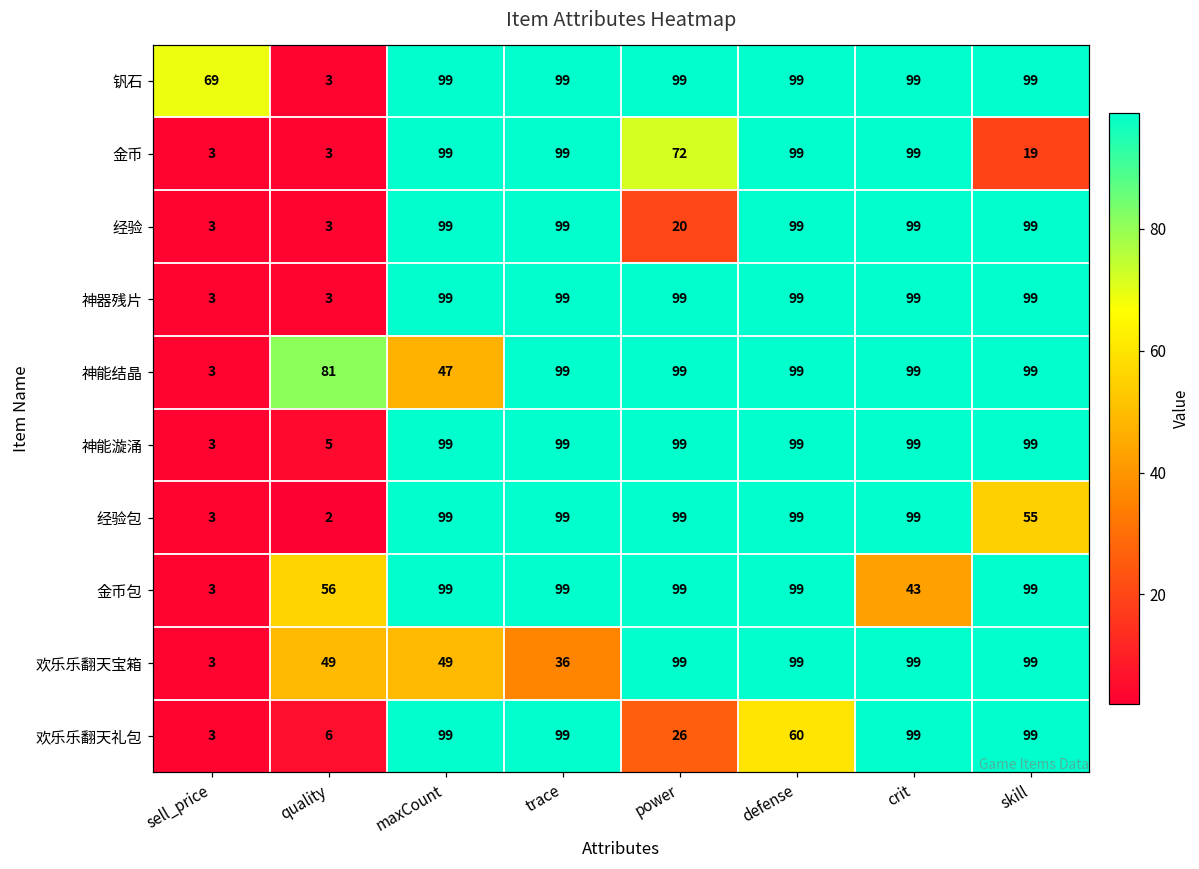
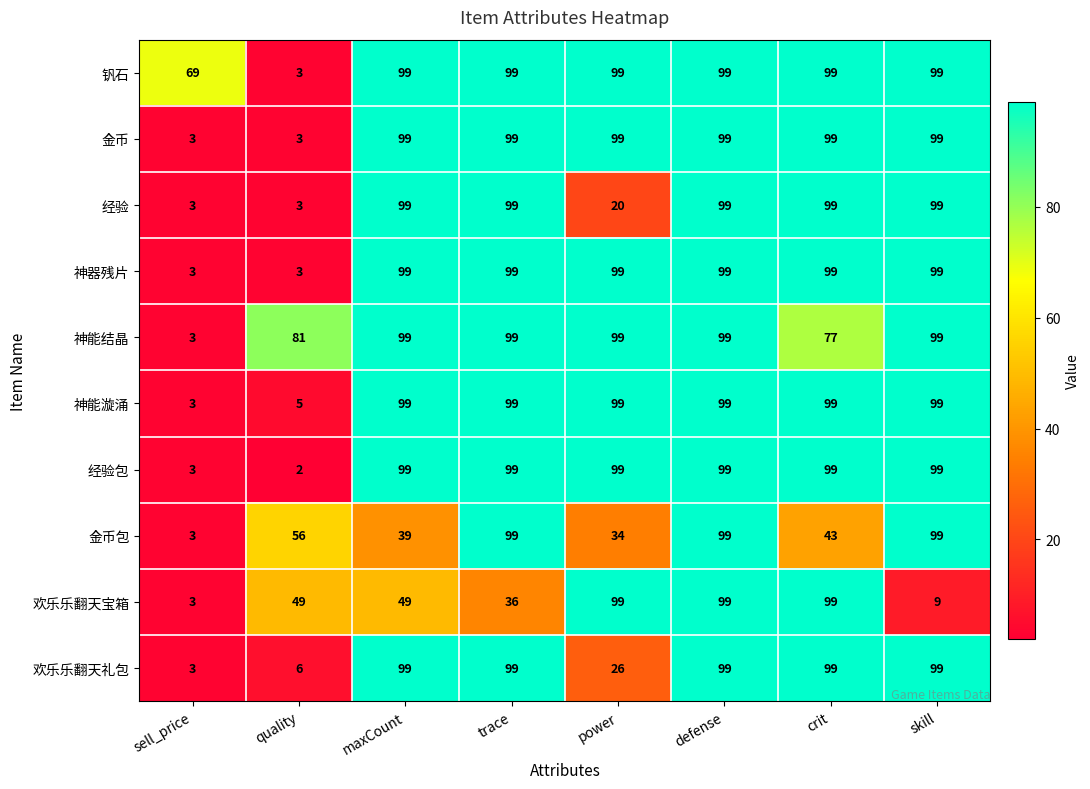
  {
    "钒石": {
      "sell_price": 69,
      "quality": 3,
      "maxCount": 99,
      "trace": 99,
      "power": 99,
      "defense": 99,
      "crit": 99,
      "skill": 99
    },
    "金币": {
      "sell_price": 3,
      "quality": 3,
      "maxCount": 99,
      "trace": 99,
-     "power": 72,
+     "power": 99,
      "defense": 99,
      "crit": 99,
-     "skill": 19
+     "skill": 99
    },
    "经验": {
      "sell_price": 3,
      "quality": 3,
      "maxCount": 99,
      "trace": 99,
      "power": 20,
      "defense": 99,
      "crit": 99,
      "skill": 99
    },
    "神器残片": {
      "sell_price": 3,
      "quality": 3,
      "maxCount": 99,
      "trace": 99,
      "power": 99,
      "defense": 99,
      "crit": 99,
      "skill": 99
    },
    "神能结晶": {
      "sell_price": 3,
      "quality": 81,
-     "maxCount": 47,
+     "maxCount": 99,
      "trace": 99,
      "power": 99,
      "defense": 99,
-     "crit": 99,
+     "crit": 77,
      "skill": 99
    },
    "神能漩涌": {
      "sell_price": 3,
      "quality": 5,
      "maxCount": 99,
      "trace": 99,
      "power": 99,
      "defense": 99,
      "crit": 99,
      "skill": 99
    },
    "经验包": {
      "sell_price": 3,
      "quality": 2,
      "maxCount": 99,
      "trace": 99,
      "power": 99,
      "defense": 99,
      "crit": 99,
-     "skill": 55
+     "skill": 99
    },
    "金币包": {
      "sell_price": 3,
      "quality": 56,
-     "maxCount": 99,
+     "maxCount": 39,
      "trace": 99,
-     "power": 99,
+     "power": 34,
      "defense": 99,
      "crit": 43,
      "skill": 99
    },
    "欢乐乐翻天宝箱": {
      "sell_price": 3,
      "quality": 49,
      "maxCount": 49,
      "trace": 36,
      "power": 99,
      "defense": 99,
      "crit": 99,
-     "skill": 99
+     "skill": 9
    },
    "欢乐乐翻天礼包": {
      "sell_price": 3,
      "quality": 6,
      "maxCount": 99,
      "trace": 99,
      "power": 26,
-     "defense": 60,
+     "defense": 99,
      "crit": 99
    }
  }
